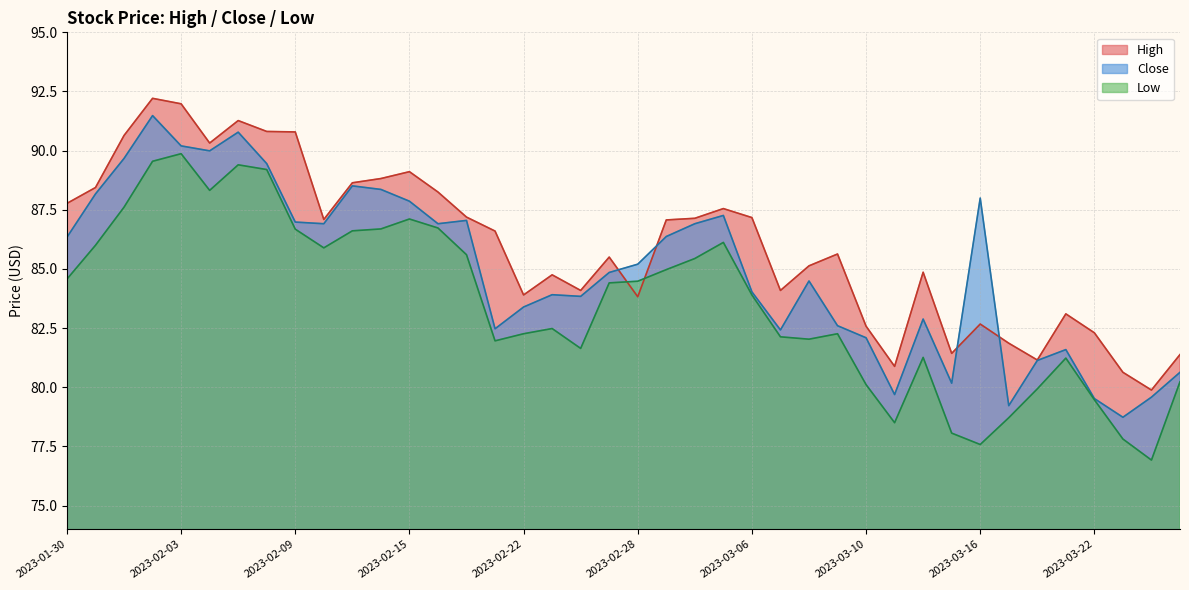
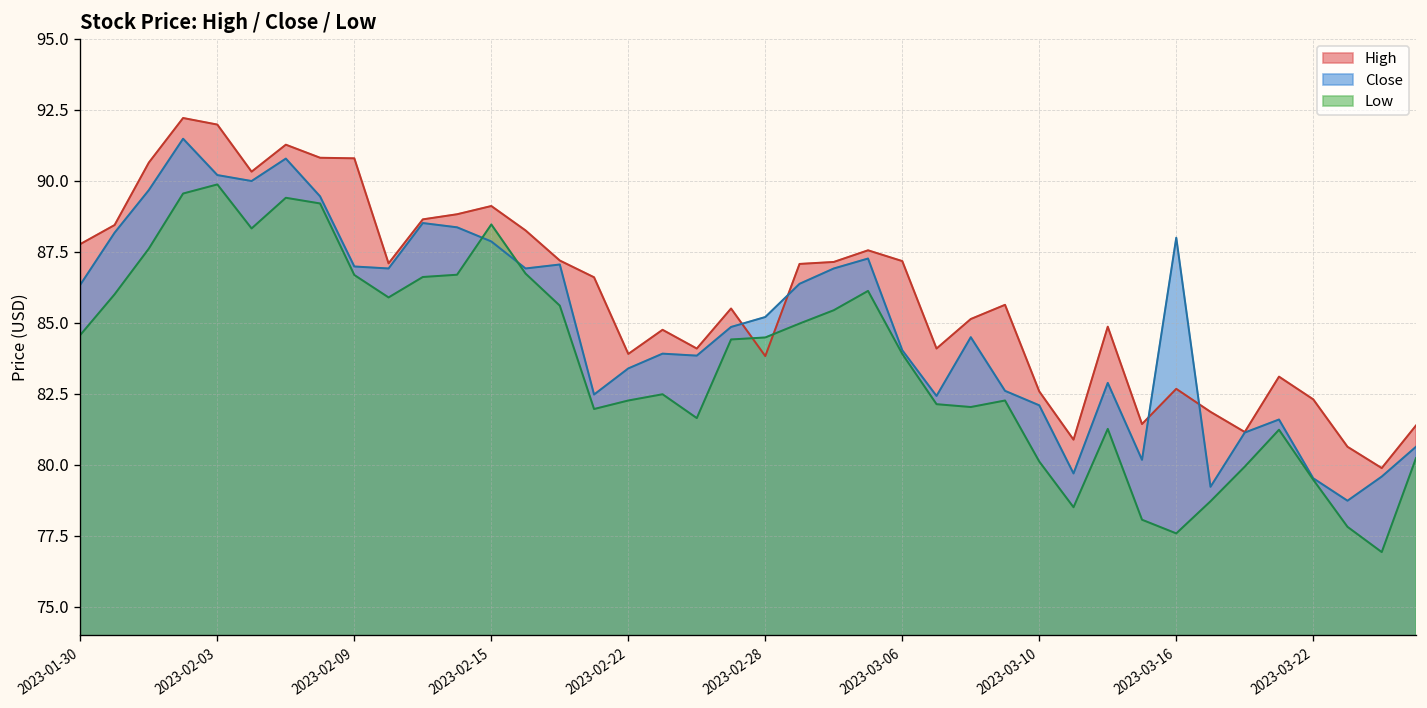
  {
    "High": {
      "2023-01-30": 87.8,
      "2023-02-03": 92.0,
      "2023-02-09": 90.8,
      "2023-02-15": 89.1,
      "2023-02-22": 83.9,
      "2023-02-28": 83.8,
      "2023-03-06": 87.2,
      "2023-03-10": 82.6,
      "2023-03-16": 82.7,
      "2023-03-22": 82.3
    },
    "Close": {
      "2023-01-30": 86.3,
      "2023-02-03": 90.2,
      "2023-02-09": 87.0,
      "2023-02-15": 87.9,
      "2023-02-22": 83.4,
      "2023-02-28": 85.2,
      "2023-03-06": 84.0,
      "2023-03-10": 82.1,
      "2023-03-16": 88.0
    },
    "Low": {
      "2023-01-30": 84.6,
      "2023-02-03": 89.9,
      "2023-02-09": 86.7,
-     "2023-02-15": 87.1,
+     "2023-02-15": 88.5,
      "2023-02-22": 82.3,
      "2023-02-28": 84.5,
      "2023-03-06": 83.9,
      "2023-03-10": 80.1,
      "2023-03-16": 77.6
    }
  }
